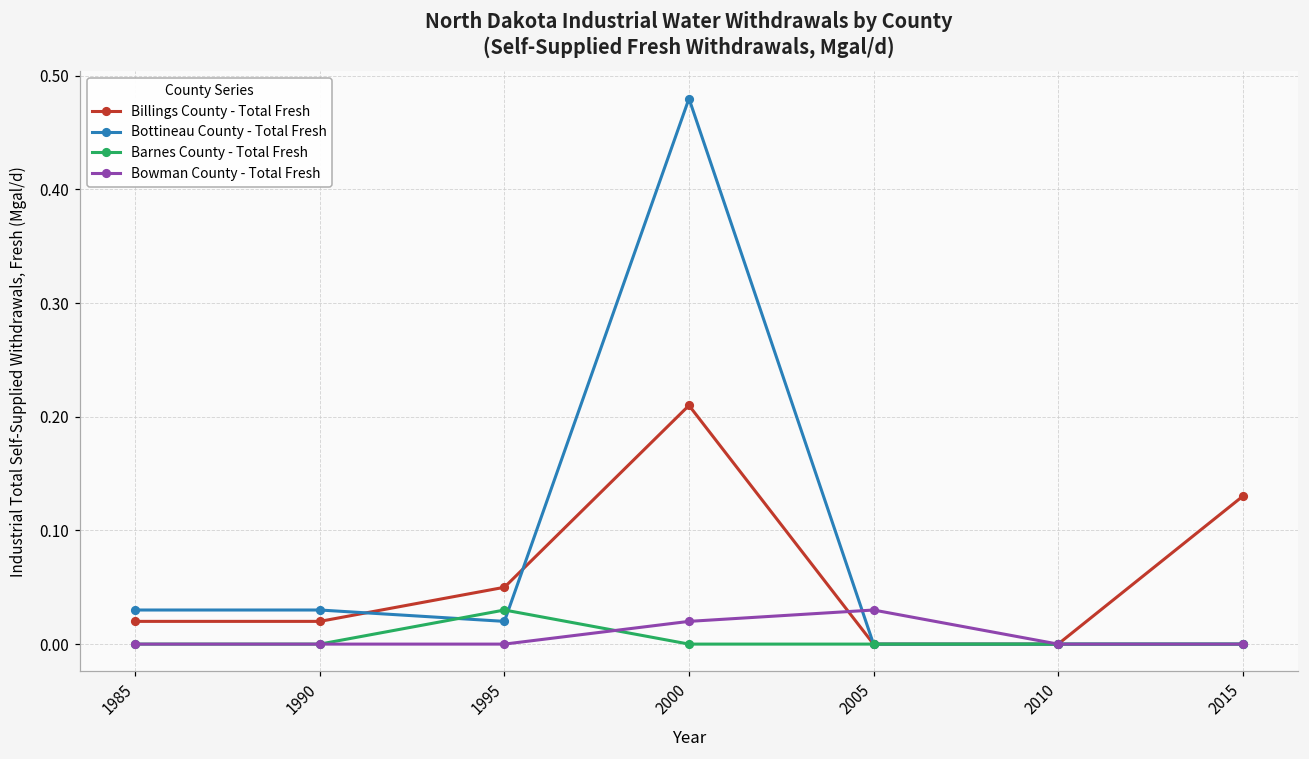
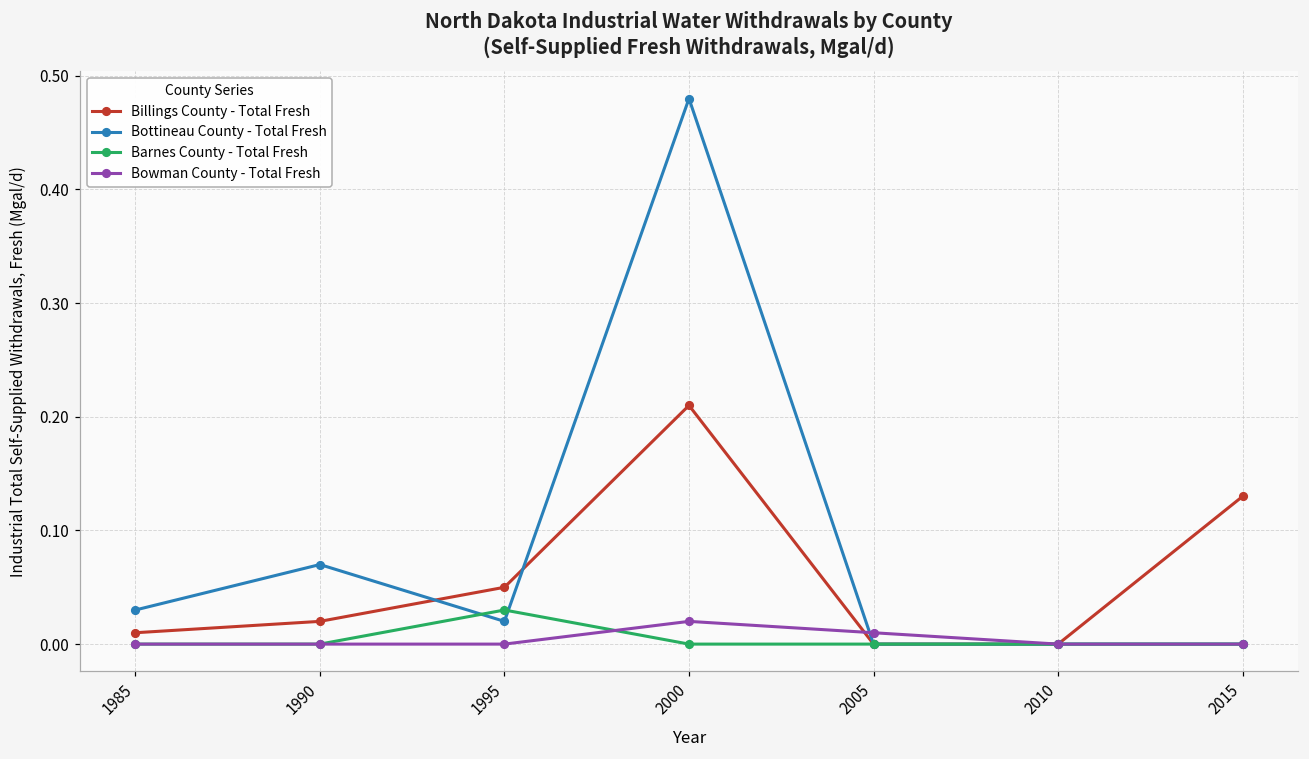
  {
    "Billings County - Total Fresh": {
-     "1985": 0.02,
+     "1985": 0.01,
      "1990": 0.02,
      "1995": 0.05,
      "2000": 0.21,
      "2015": 0.13
    },
    "Bottineau County - Total Fresh": {
      "1985": 0.03,
-     "1990": 0.03,
+     "1990": 0.07,
      "1995": 0.02,
      "2000": 0.48
    },
    "Barnes County - Total Fresh": {
      "1995": 0.03,
      "2000": 0.00
    },
    "Bowman County - Total Fresh": {
      "1995": 0.00,
      "2000": 0.02,
-     "2005": 0.03
+     "2005": 0.01
    }
  }
